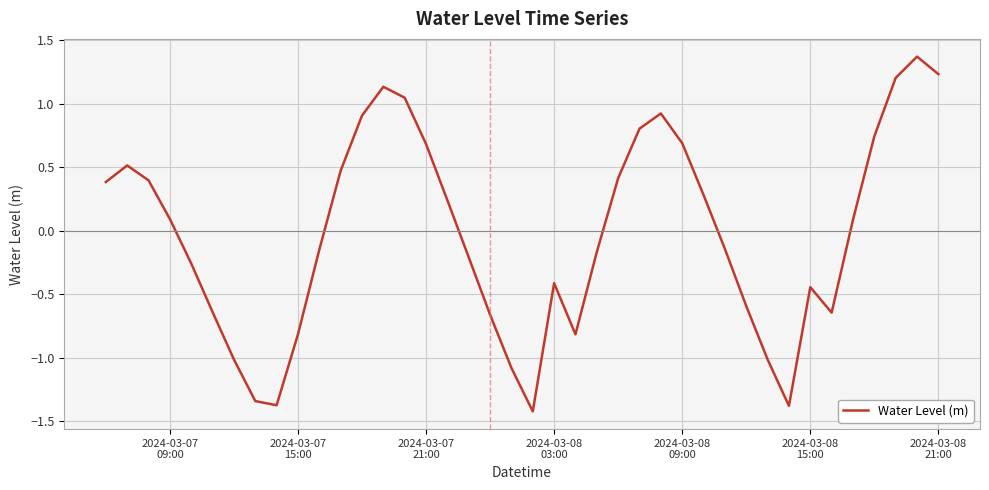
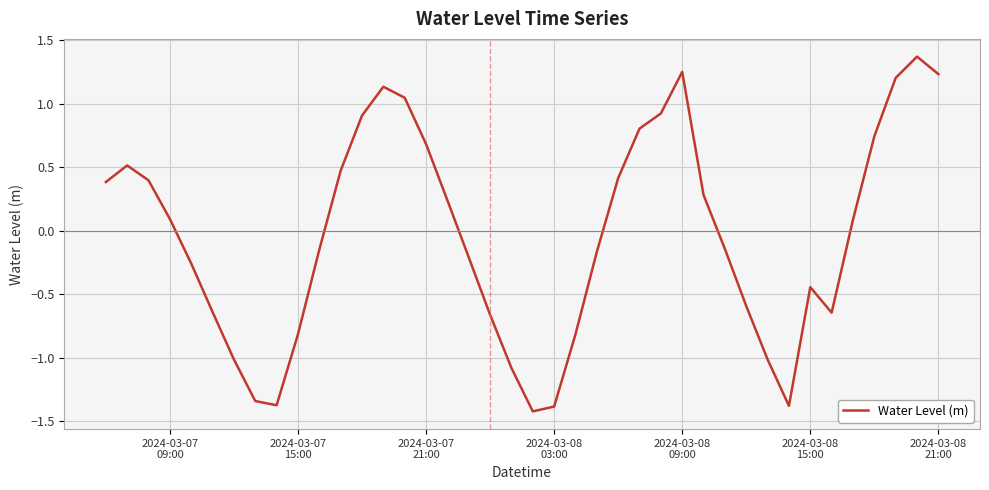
  {
    "2024-03-07 09:00": 0.09,
    "2024-03-07 15:00": -0.82,
    "2024-03-07 21:00": 0.68,
-   "2024-03-08 03:00": -0.41,
-   "2024-03-08 09:00": 0.69,
+   "2024-03-08 03:00": -1.38,
+   "2024-03-08 09:00": 1.25,
    "2024-03-08 15:00": -0.44,
    "2024-03-08 21:00": 1.23
  }
